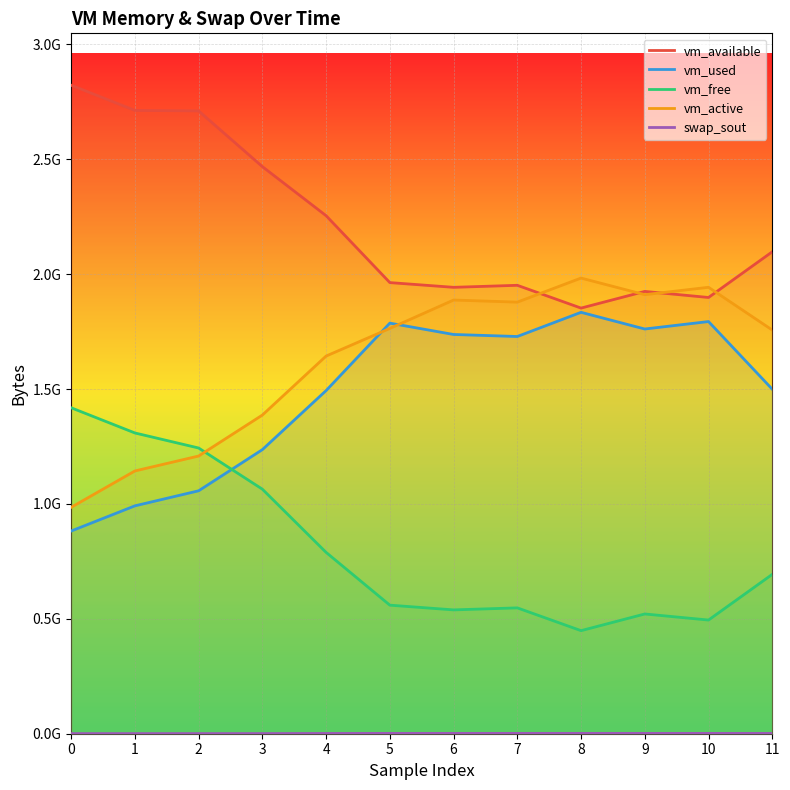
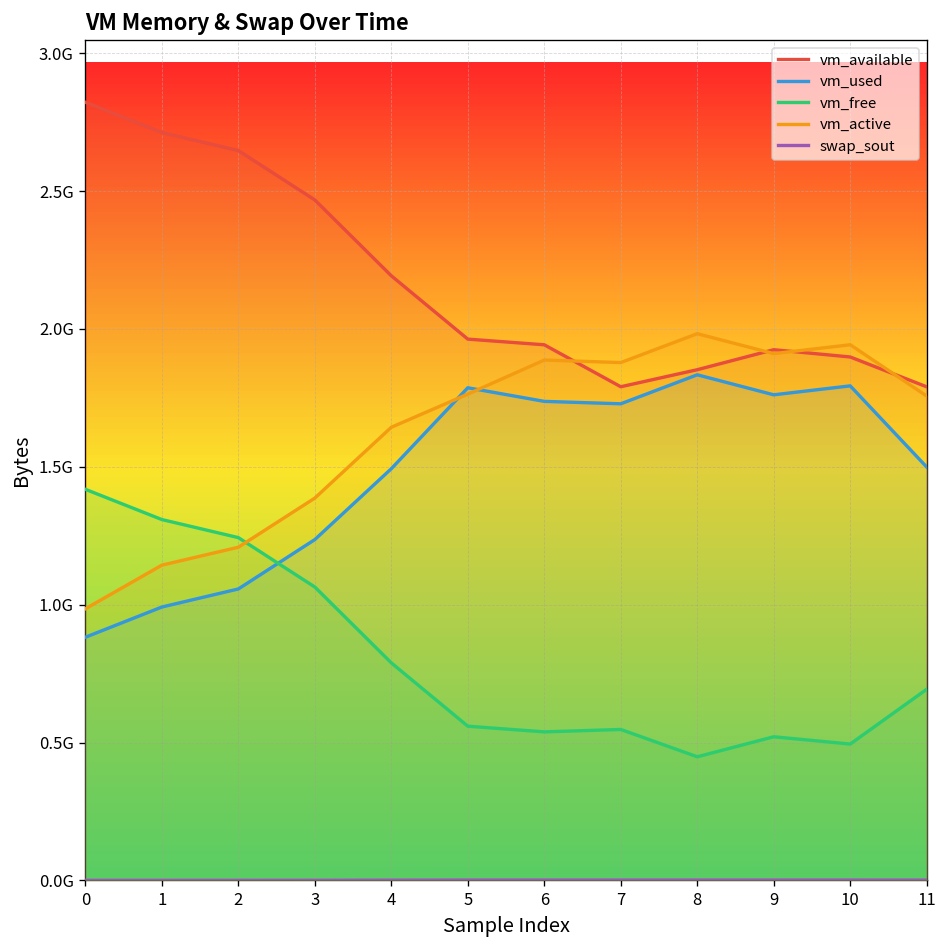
  {
    "vm_available": {
      "0": 2820000000,
      "1": 2710000000,
-     "2": 2710000000,
+     "2": 2650000000,
      "3": 2470000000,
-     "4": 2250000000,
+     "4": 2190000000,
      "5": 1960000000,
      "6": 1940000000,
-     "7": 1950000000,
+     "7": 1790000000,
      "8": 1850000000,
      "9": 1920000000,
      "10": 1900000000,
-     "11": 2100000000
+     "11": 1790000000
    },
    "vm_used": {
      "0": 880000000,
      "1": 990000000,
      "2": 1060000000,
      "3": 1240000000,
      "4": 1490000000,
      "5": 1790000000,
      "6": 1740000000,
      "7": 1730000000,
      "8": 1830000000,
      "9": 1760000000,
      "10": 1790000000,
      "11": 1500000000
    },
    "vm_free": {
      "0": 1420000000,
      "1": 1310000000,
      "2": 1240000000,
      "3": 1060000000,
      "4": 790000000,
      "5": 560000000,
      "6": 540000000,
      "7": 550000000,
      "8": 450000000,
      "9": 520000000,
      "10": 490000000,
      "11": 690000000
    },
    "vm_active": {
      "0": 990000000,
      "1": 1140000000,
      "2": 1210000000,
      "3": 1390000000,
      "4": 1640000000,
      "5": 1760000000,
      "6": 1890000000,
      "7": 1880000000,
      "8": 1980000000,
      "9": 1910000000,
      "10": 1940000000,
      "11": 1760000000
    },
    "swap_sout": {
      "0": 0,
      "1": 0,
      "2": 0,
      "3": 0,
      "4": 0,
      "5": 0,
      "6": 0,
      "7": 0,
      "8": 0,
      "9": 0,
      "10": 0,
      "11": 0
    }
  }
